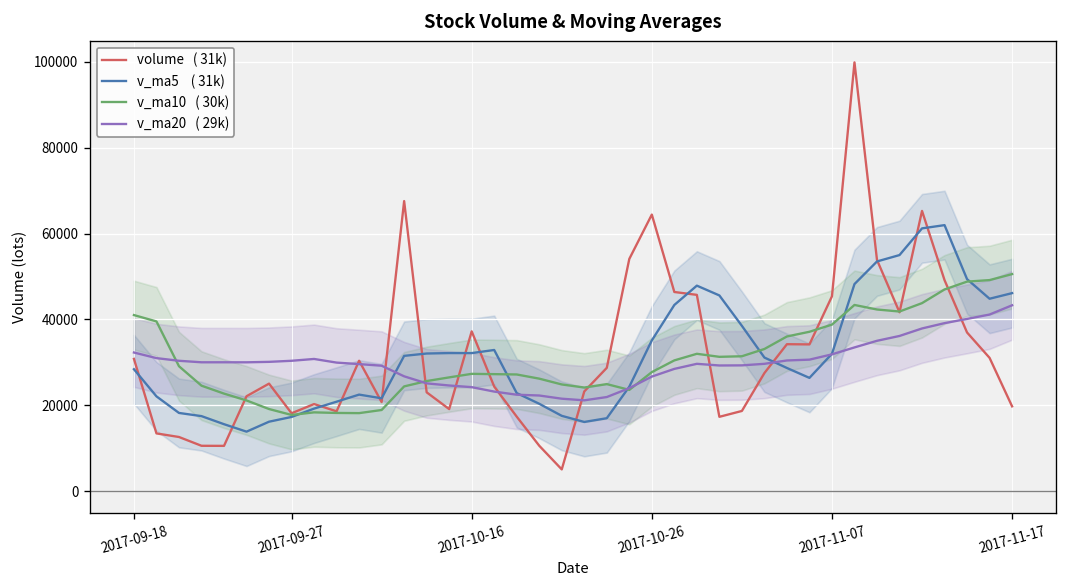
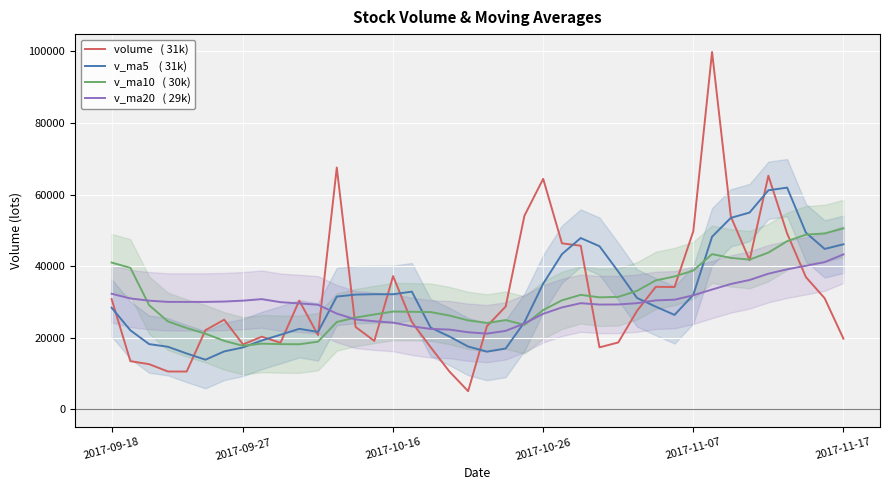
  {
    "volume ( 31k)": {
      "2017-09-18": 31000,
      "2017-10-16": 37000,
      "2017-10-26": 64000,
-     "2017-11-07": 45000,
+     "2017-11-07": 50000,
      "2017-11-17": 20000
    }
  }
